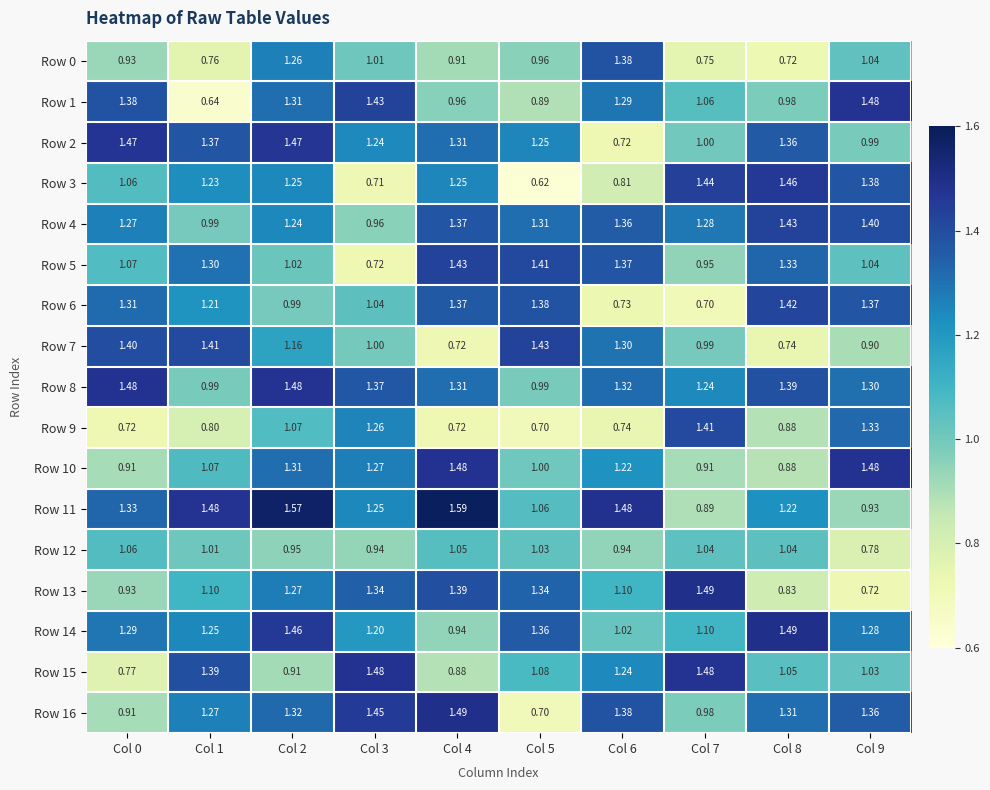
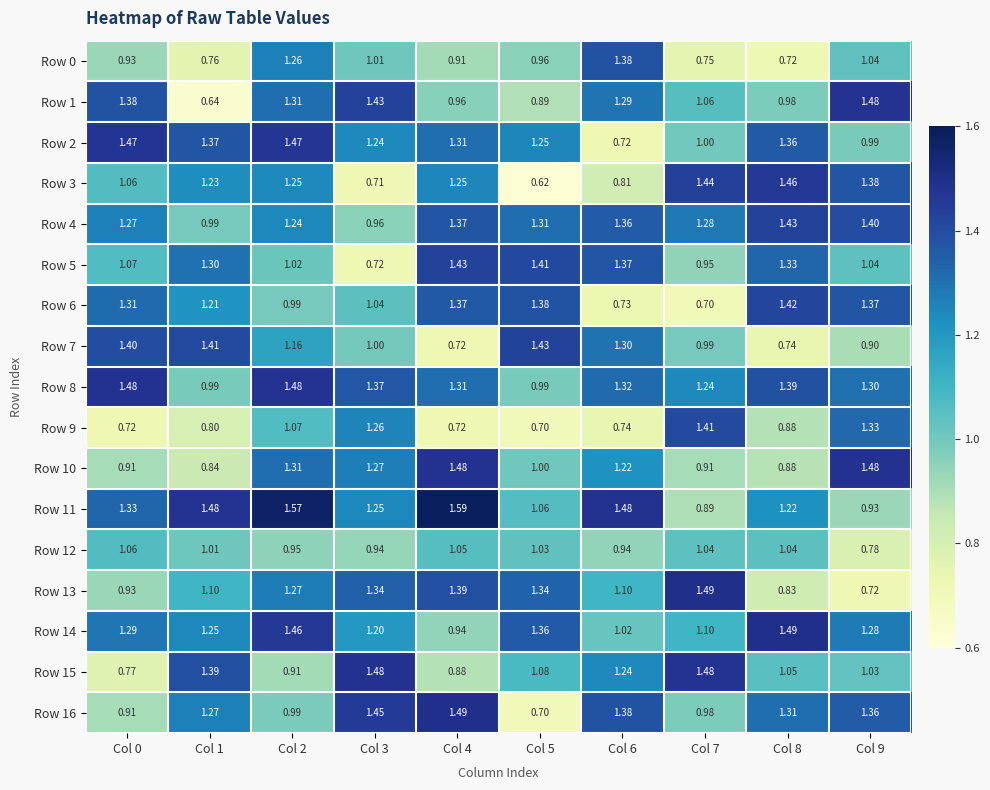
  {
    "Row 0": {
      "Col 0": 0.93,
      "Col 1": 0.76,
      "Col 2": 1.26,
      "Col 3": 1.01,
      "Col 4": 0.91,
      "Col 5": 0.96,
      "Col 6": 1.38,
      "Col 7": 0.75,
      "Col 8": 0.72,
      "Col 9": 1.04
    },
    "Row 1": {
      "Col 0": 1.38,
      "Col 1": 0.64,
      "Col 2": 1.31,
      "Col 3": 1.43,
      "Col 4": 0.96,
      "Col 5": 0.89,
      "Col 6": 1.29,
      "Col 7": 1.06,
      "Col 8": 0.98,
      "Col 9": 1.48
    },
    "Row 2": {
      "Col 0": 1.47,
      "Col 1": 1.37,
      "Col 2": 1.47,
      "Col 3": 1.24,
      "Col 4": 1.31,
      "Col 5": 1.25,
      "Col 6": 0.72,
      "Col 7": 1.00,
      "Col 8": 1.36,
      "Col 9": 0.99
    },
    "Row 3": {
      "Col 0": 1.06,
      "Col 1": 1.23,
      "Col 2": 1.25,
      "Col 3": 0.71,
      "Col 4": 1.25,
      "Col 5": 0.62,
      "Col 6": 0.81,
      "Col 7": 1.44,
      "Col 8": 1.46,
      "Col 9": 1.38
    },
    "Row 4": {
      "Col 0": 1.27,
      "Col 1": 0.99,
      "Col 2": 1.24,
      "Col 3": 0.96,
      "Col 4": 1.37,
      "Col 5": 1.31,
      "Col 6": 1.36,
      "Col 7": 1.28,
      "Col 8": 1.43,
      "Col 9": 1.40
    },
    "Row 5": {
      "Col 0": 1.07,
      "Col 1": 1.30,
      "Col 2": 1.02,
      "Col 3": 0.72,
      "Col 4": 1.43,
      "Col 5": 1.41,
      "Col 6": 1.37,
      "Col 7": 0.95,
      "Col 8": 1.33,
      "Col 9": 1.04
    },
    "Row 6": {
      "Col 0": 1.31,
      "Col 1": 1.21,
      "Col 2": 0.99,
      "Col 3": 1.04,
      "Col 4": 1.37,
      "Col 5": 1.38,
      "Col 6": 0.73,
      "Col 7": 0.70,
      "Col 8": 1.42,
      "Col 9": 1.37
    },
    "Row 7": {
      "Col 0": 1.40,
      "Col 1": 1.41,
      "Col 2": 1.16,
      "Col 3": 1.00,
      "Col 4": 0.72,
      "Col 5": 1.43,
      "Col 6": 1.30,
      "Col 7": 0.99,
      "Col 8": 0.74,
      "Col 9": 0.90
    },
    "Row 8": {
      "Col 0": 1.48,
      "Col 1": 0.99,
      "Col 2": 1.48,
      "Col 3": 1.37,
      "Col 4": 1.31,
      "Col 5": 0.99,
      "Col 6": 1.32,
      "Col 7": 1.24,
      "Col 8": 1.39,
      "Col 9": 1.30
    },
    "Row 9": {
      "Col 0": 0.72,
      "Col 1": 0.80,
      "Col 2": 1.07,
      "Col 3": 1.26,
      "Col 4": 0.72,
      "Col 5": 0.70,
      "Col 6": 0.74,
      "Col 7": 1.41,
      "Col 8": 0.88,
      "Col 9": 1.33
    },
    "Row 10": {
      "Col 0": 0.91,
-     "Col 1": 1.07,
+     "Col 1": 0.84,
      "Col 2": 1.31,
      "Col 3": 1.27,
      "Col 4": 1.48,
      "Col 5": 1.00,
      "Col 6": 1.22,
      "Col 7": 0.91,
      "Col 8": 0.88,
      "Col 9": 1.48
    },
    "Row 11": {
      "Col 0": 1.33,
      "Col 1": 1.48,
      "Col 2": 1.57,
      "Col 3": 1.25,
      "Col 4": 1.59,
      "Col 5": 1.06,
      "Col 6": 1.48,
      "Col 7": 0.89,
      "Col 8": 1.22,
      "Col 9": 0.93
    },
    "Row 12": {
      "Col 0": 1.06,
      "Col 1": 1.01,
      "Col 2": 0.95,
      "Col 3": 0.94,
      "Col 4": 1.05,
      "Col 5": 1.03,
      "Col 6": 0.94,
      "Col 7": 1.04,
      "Col 8": 1.04,
      "Col 9": 0.78
    },
    "Row 13": {
      "Col 0": 0.93,
      "Col 1": 1.10,
      "Col 2": 1.27,
      "Col 3": 1.34,
      "Col 4": 1.39,
      "Col 5": 1.34,
      "Col 6": 1.10,
      "Col 7": 1.49,
      "Col 8": 0.83,
      "Col 9": 0.72
    },
    "Row 14": {
      "Col 0": 1.29,
      "Col 1": 1.25,
      "Col 2": 1.46,
      "Col 3": 1.20,
      "Col 4": 0.94,
      "Col 5": 1.36,
      "Col 6": 1.02,
      "Col 7": 1.10,
      "Col 8": 1.49,
      "Col 9": 1.28
    },
    "Row 15": {
      "Col 0": 0.77,
      "Col 1": 1.39,
      "Col 2": 0.91,
      "Col 3": 1.48,
      "Col 4": 0.88,
      "Col 5": 1.08,
      "Col 6": 1.24,
      "Col 7": 1.48,
      "Col 8": 1.05,
      "Col 9": 1.03
    },
    "Row 16": {
      "Col 0": 0.91,
      "Col 1": 1.27,
-     "Col 2": 1.32,
+     "Col 2": 0.99,
      "Col 3": 1.45,
      "Col 4": 1.49,
      "Col 5": 0.70,
      "Col 6": 1.38,
      "Col 7": 0.98,
      "Col 8": 1.31,
      "Col 9": 1.36
    }
  }
